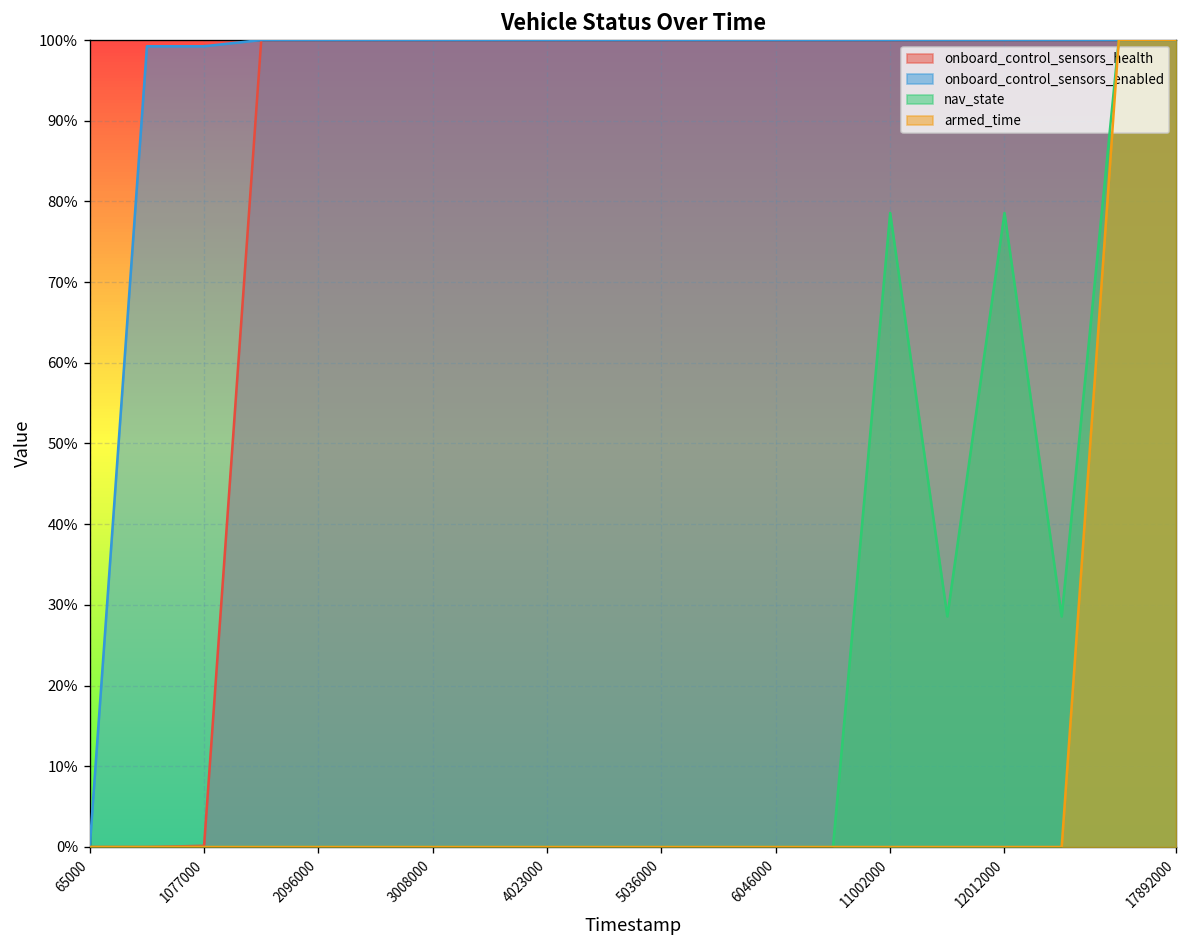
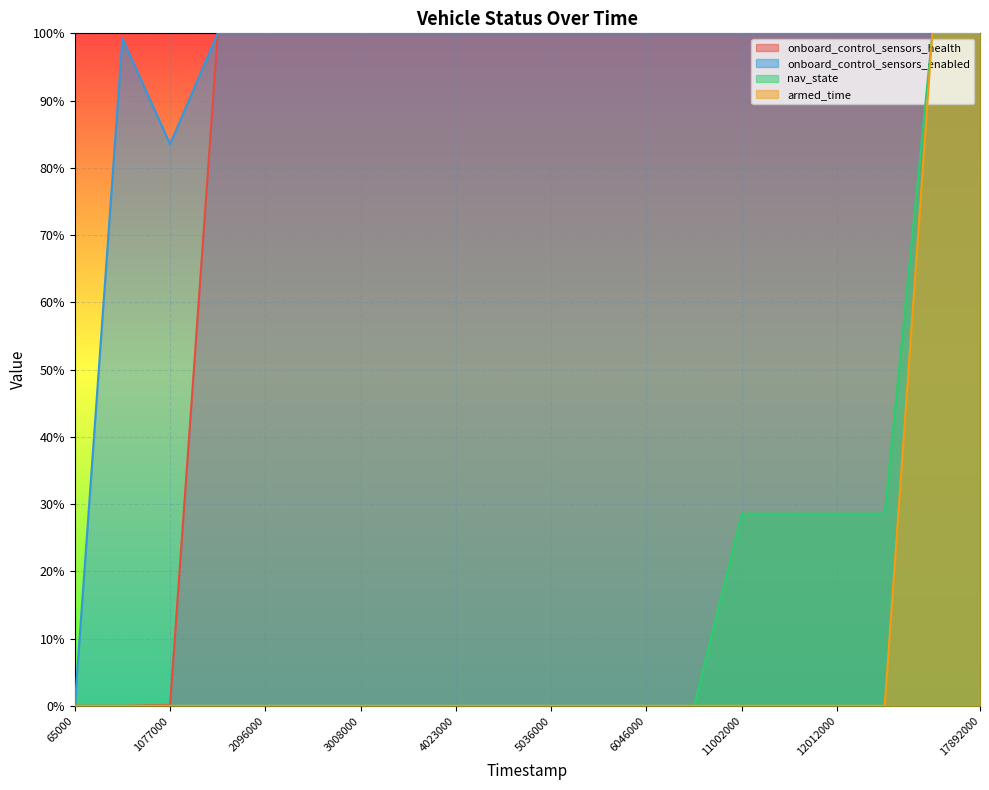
  {
    "onboard_control_sensors_enabled": {
-     "1077000": "99%"
+     "1077000": "84%"
    },
    "nav_state": {
-     "11002000": "79%",
-     "12012000": "79%"
+     "11002000": "29%",
+     "12012000": "29%"
    },
    "armed_time": {
      "11002000": "0%",
      "12012000": "0%"
    }
  }
